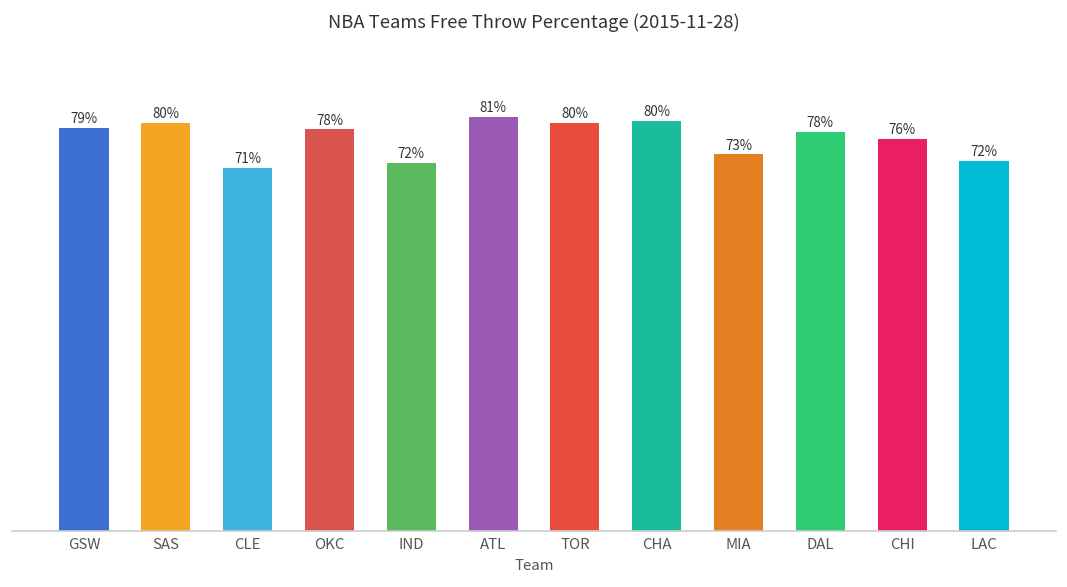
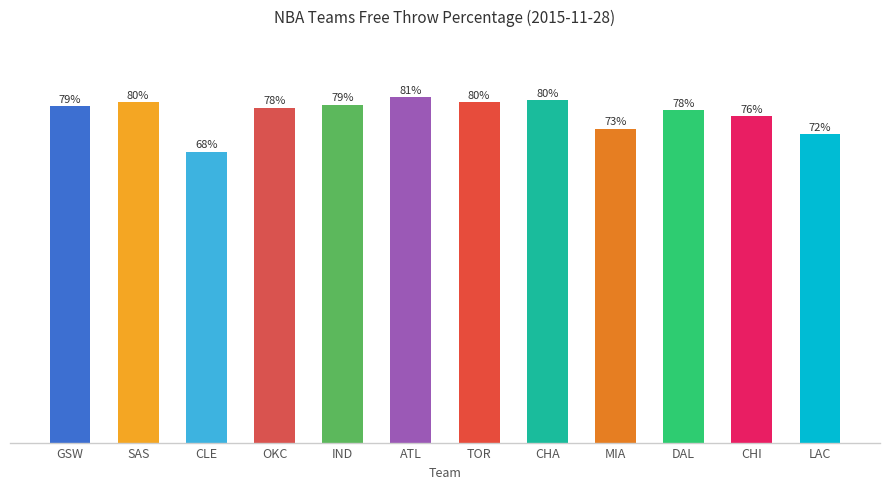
  {
    "GSW": "79%",
    "SAS": "80%",
-   "CLE": "71%",
+   "CLE": "68%",
    "OKC": "78%",
-   "IND": "72%",
+   "IND": "79%",
    "ATL": "81%",
    "TOR": "80%",
    "CHA": "80%",
    "MIA": "73%",
    "DAL": "78%",
    "CHI": "76%",
    "LAC": "72%"
  }
